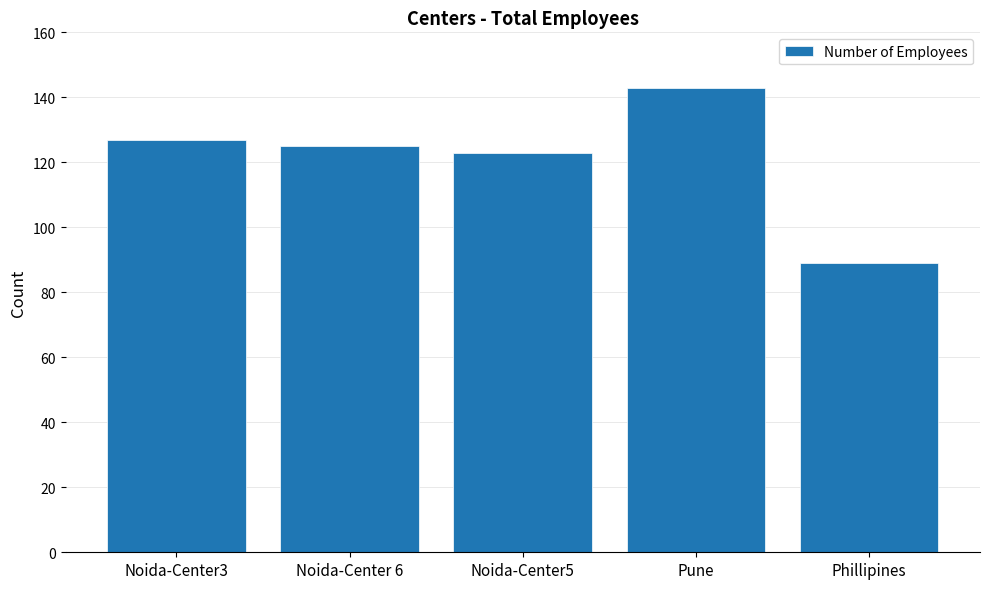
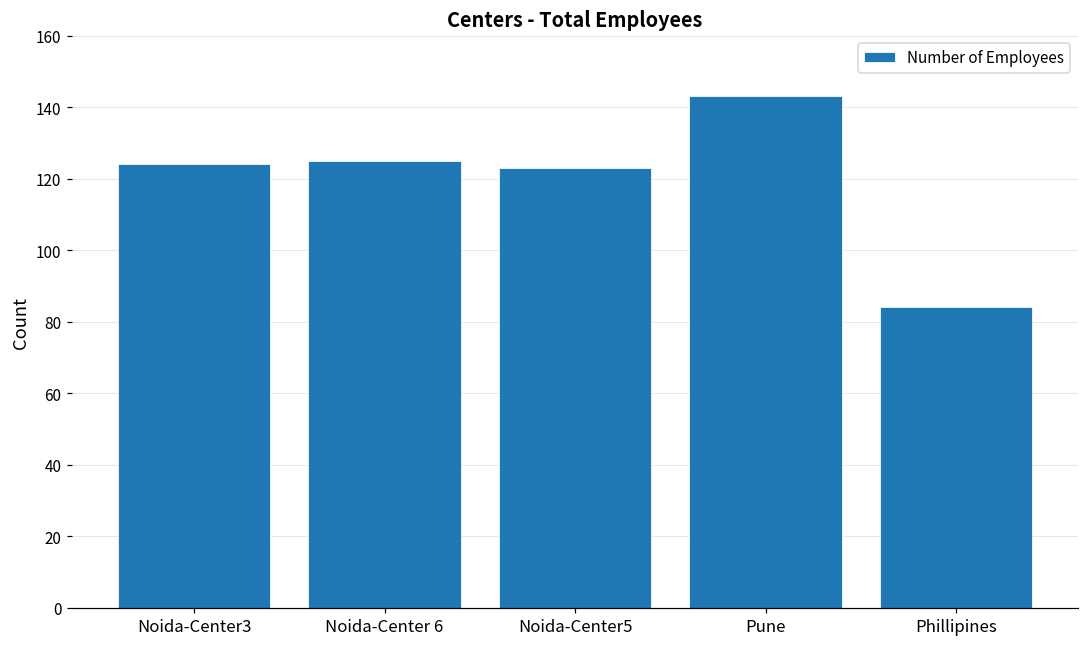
  {
-   "Noida-Center3": 127,
+   "Noida-Center3": 124,
    "Noida-Center 6": 125,
    "Noida-Center5": 123,
    "Pune": 143,
-   "Phillipines": 89
+   "Phillipines": 84
  }
